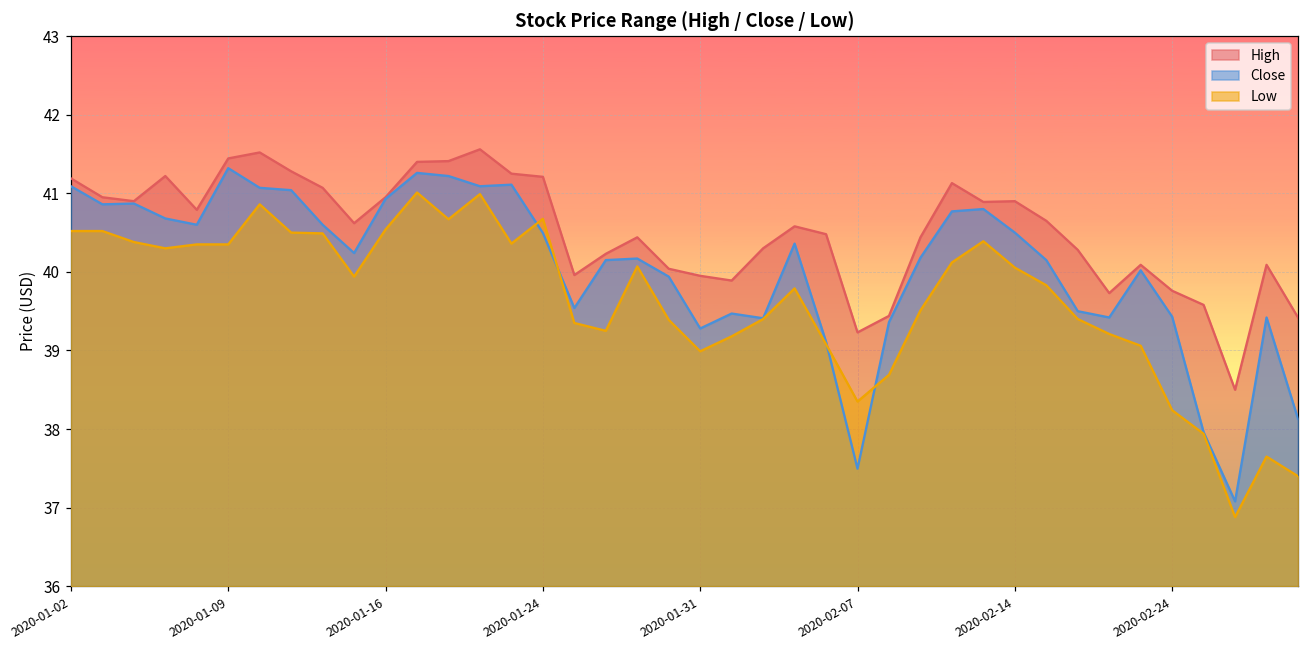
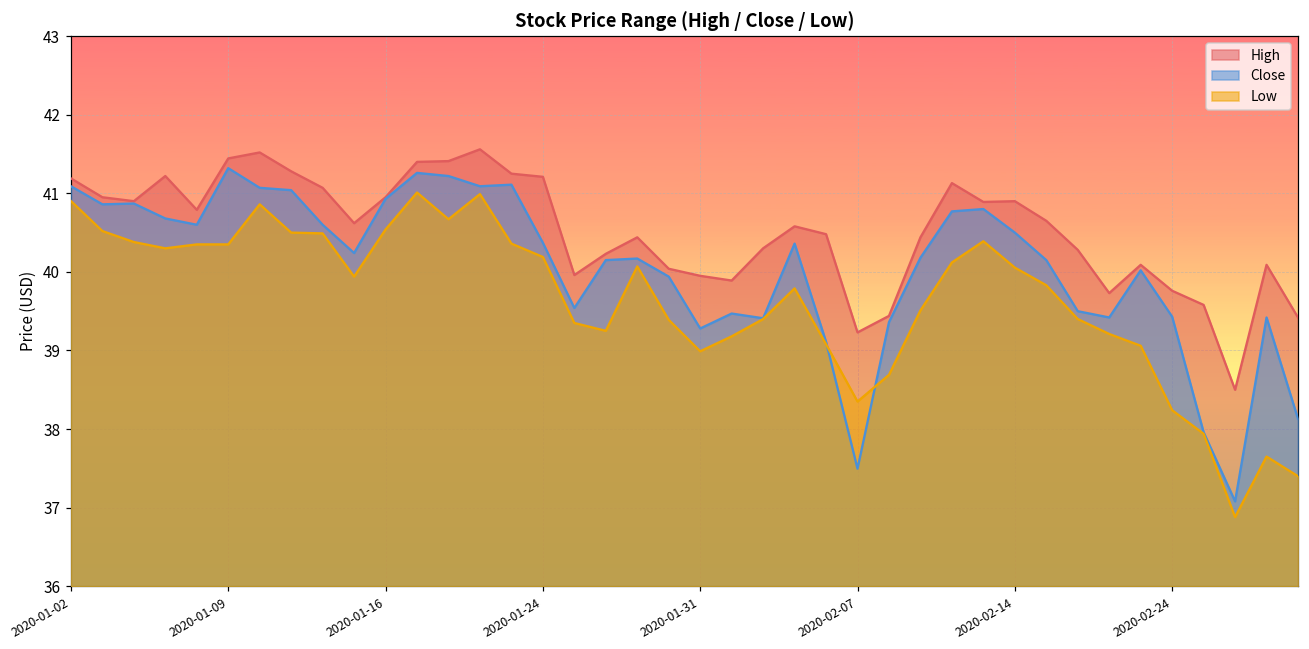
  {
    "High": {
      "2020-01-02": 41.2,
      "2020-01-09": 41.4,
      "2020-01-24": 41.2,
      "2020-01-31": 40.0,
      "2020-02-07": 39.2,
      "2020-02-14": 40.9,
      "2020-02-24": 39.8
    },
    "Close": {
      "2020-01-02": 41.1,
      "2020-01-09": 41.3,
-     "2020-01-24": 40.5,
+     "2020-01-24": 40.4,
      "2020-01-31": 39.3,
      "2020-02-07": 37.5,
      "2020-02-14": 40.5,
      "2020-02-24": 39.4
    },
    "Low": {
-     "2020-01-02": 40.5,
+     "2020-01-02": 40.9,
      "2020-01-09": 40.3,
      "2020-01-16": 40.5,
-     "2020-01-24": 40.7,
+     "2020-01-24": 40.2,
      "2020-01-31": 39.0,
      "2020-02-07": 38.3,
      "2020-02-14": 40.1,
      "2020-02-24": 38.2
    }
  }
